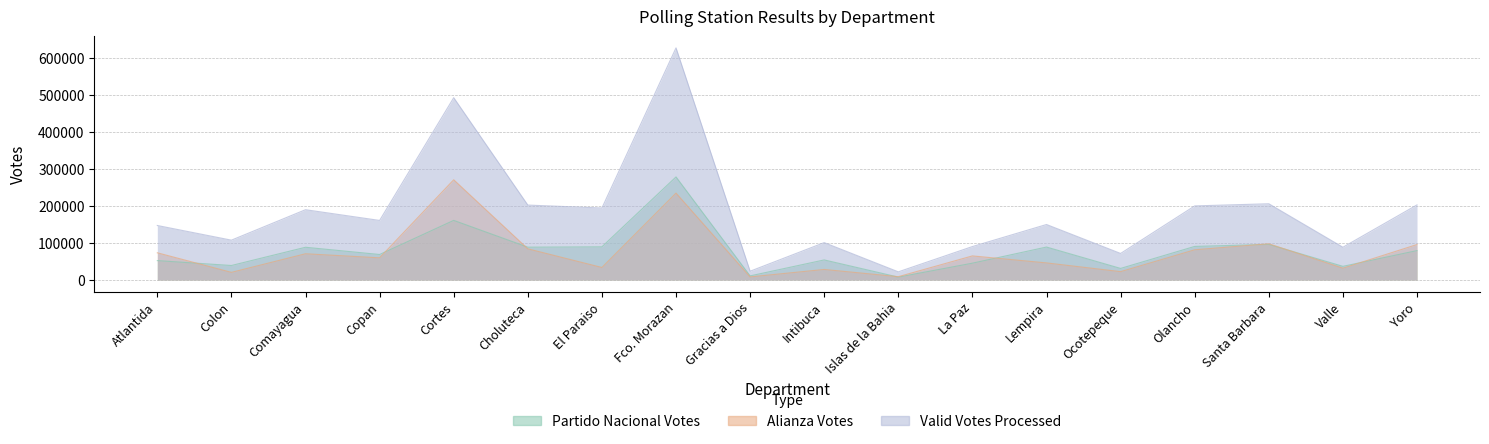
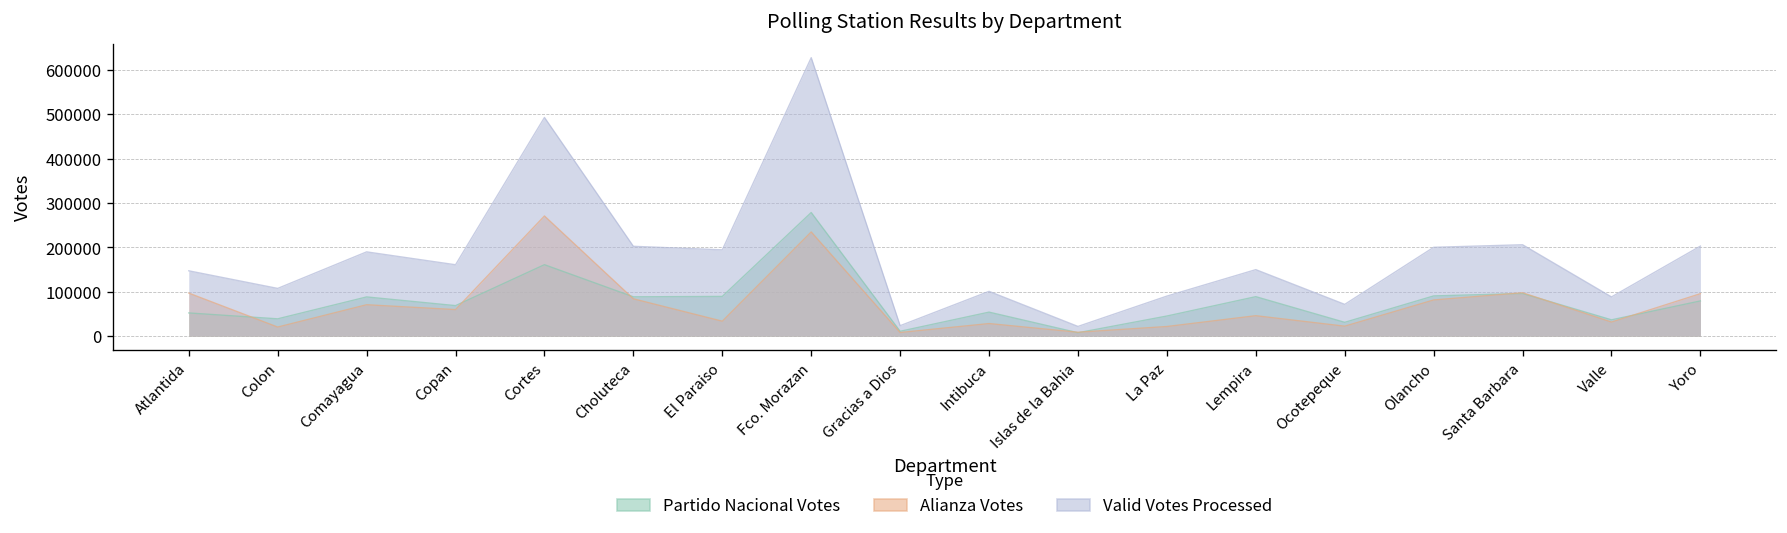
  {
    "Alianza Votes": {
-     "Atlantida": 70000,
+     "Atlantida": 100000,
      "Colon": 20000,
      "Comayagua": 70000,
      "Copan": 60000,
      "Cortes": 270000,
      "El Paraiso": 30000,
      "Fco. Morazan": 230000,
      "Intibuca": 30000,
-     "La Paz": 70000,
+     "La Paz": 20000,
      "Lempira": 50000,
      "Ocotepeque": 20000,
      "Olancho": 80000,
      "Yoro": 100000
    }
  }
